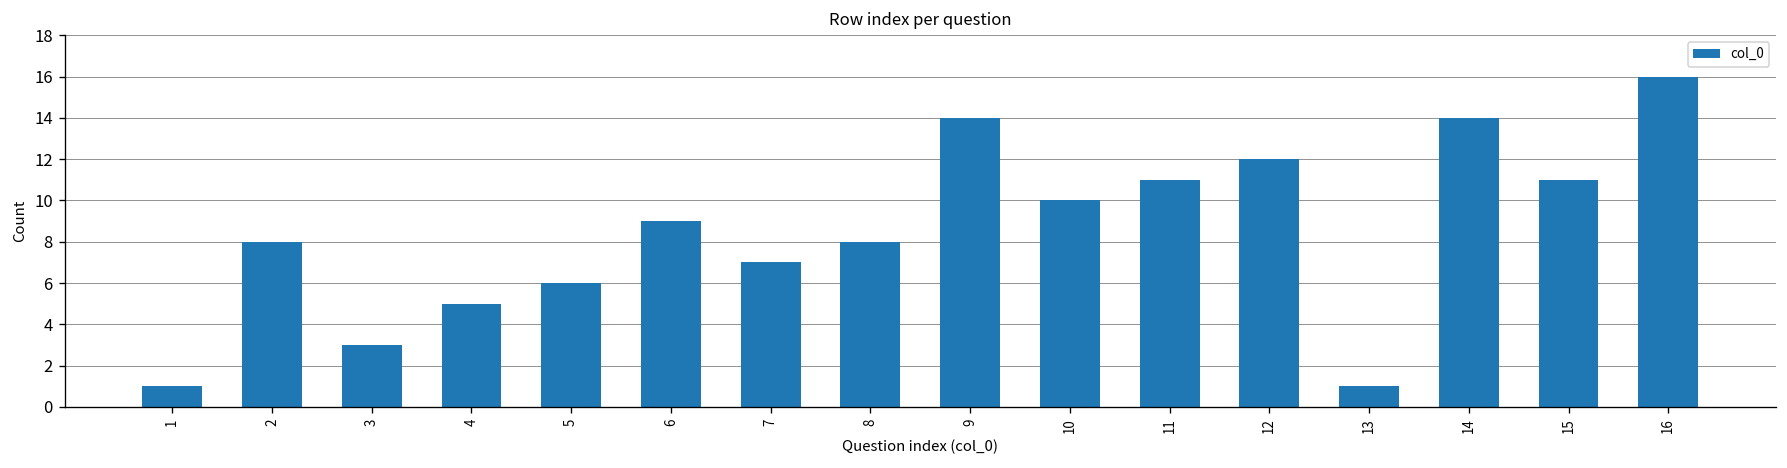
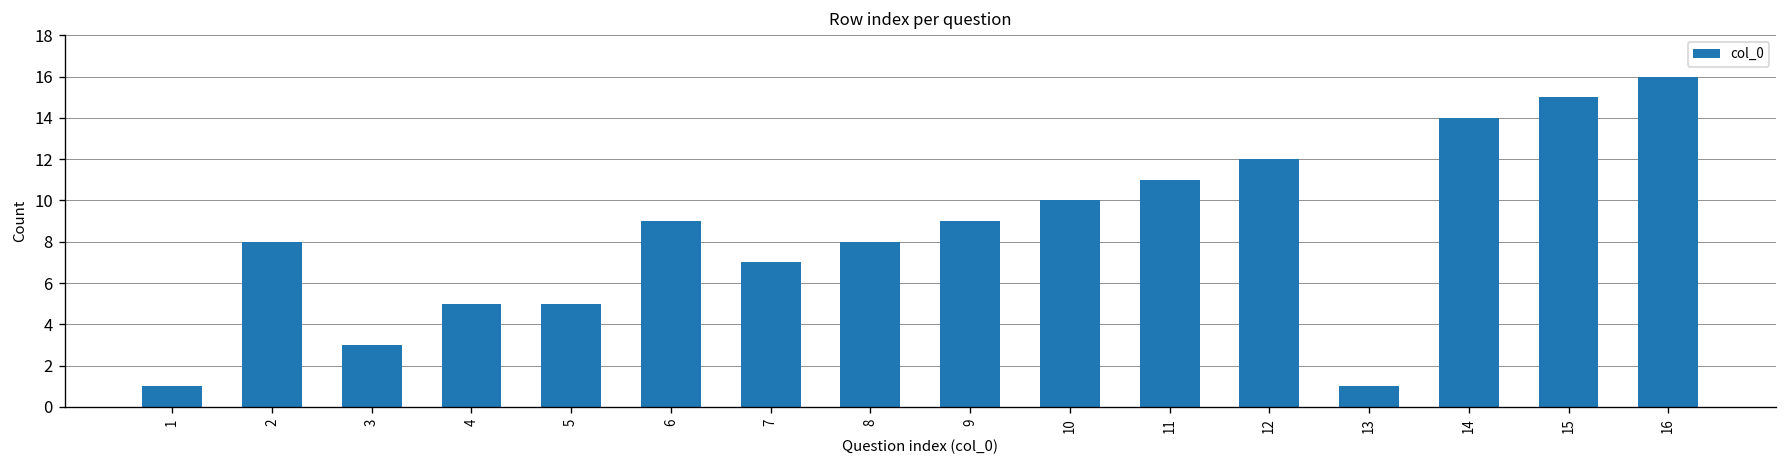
  {
    "1": 1,
    "2": 8,
    "3": 3,
    "4": 5,
-   "5": 6,
+   "5": 5,
    "6": 9,
    "7": 7,
    "8": 8,
-   "9": 14,
+   "9": 9,
    "10": 10,
    "11": 11,
    "12": 12,
    "13": 1,
    "14": 14,
-   "15": 11,
+   "15": 15,
    "16": 16
  }
